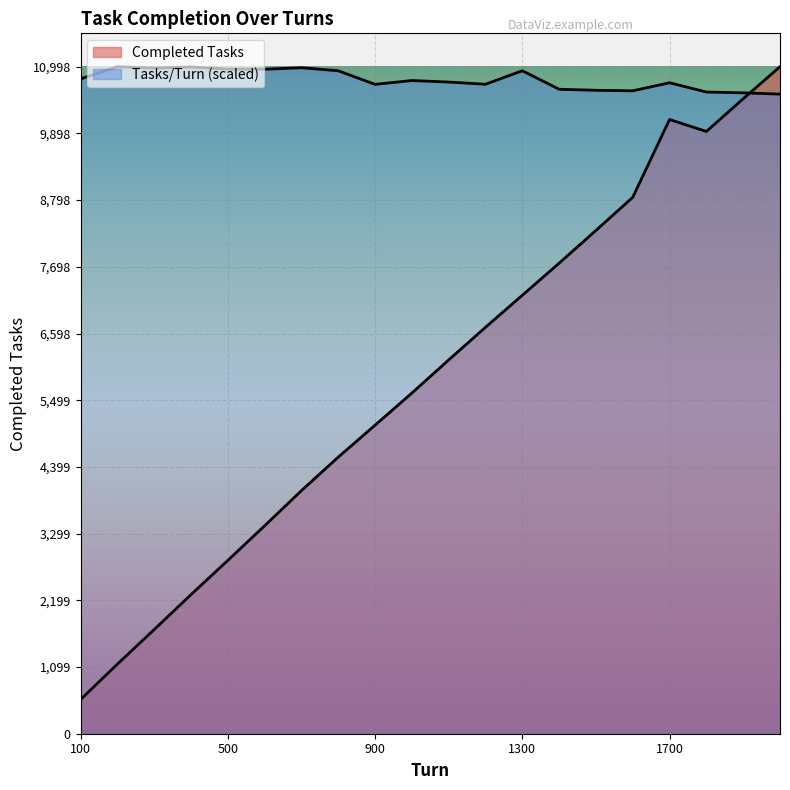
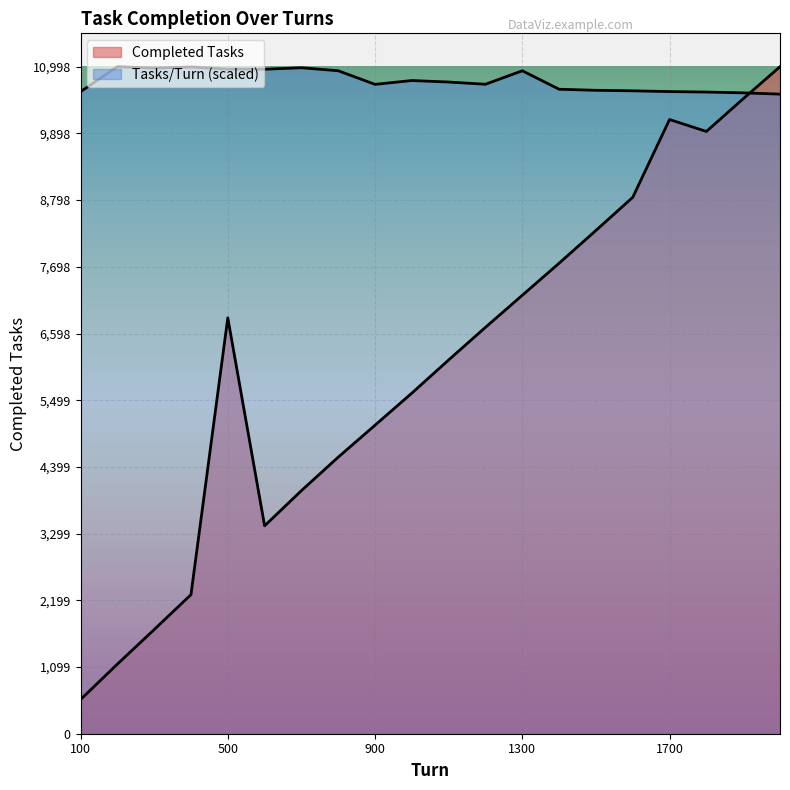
  {
    "Completed Tasks": {
      "100": "600",
-     "500": "2,900",
+     "500": "6,900",
      "900": "5,100",
      "1300": "7,200",
      "1700": "10,100"
    },
    "Tasks/Turn (scaled)": {
-     "100": "10,800",
+     "100": "10,600",
      "900": "10,700",
      "1300": "10,900",
-     "1700": "10,700"
+     "1700": "10,600"
    }
  }
